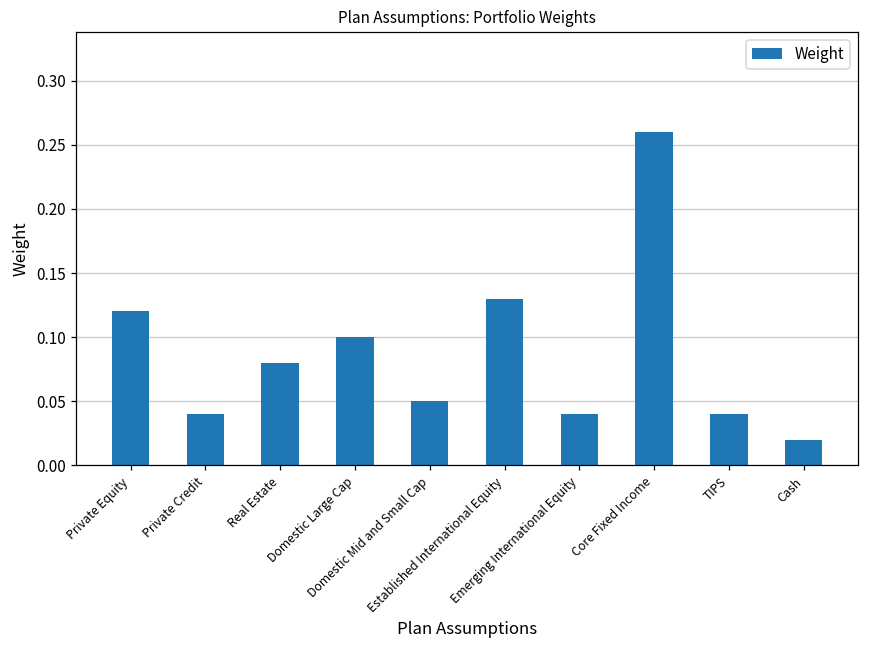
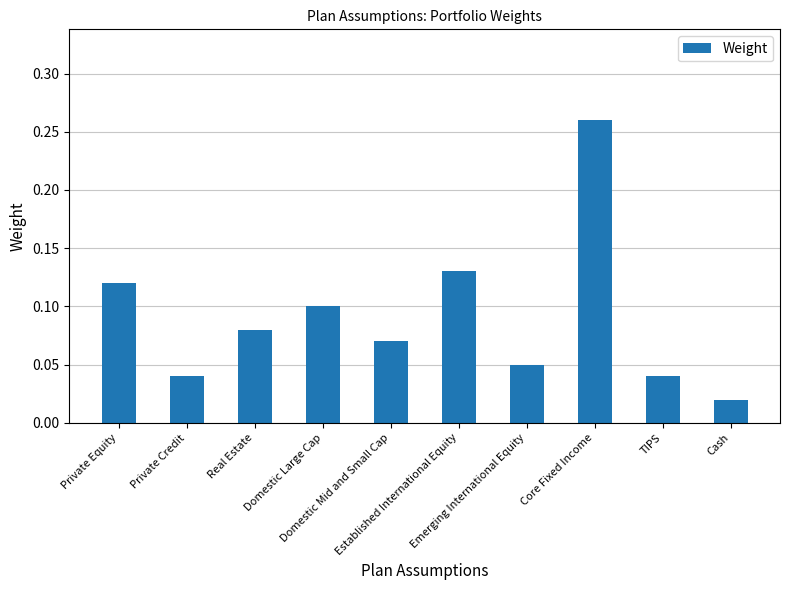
  {
    "Private Equity": 0.12,
    "Private Credit": 0.04,
    "Real Estate": 0.08,
    "Domestic Large Cap": 0.10,
-   "Domestic Mid and Small Cap": 0.05,
+   "Domestic Mid and Small Cap": 0.07,
    "Established International Equity": 0.13,
-   "Emerging International Equity": 0.04,
+   "Emerging International Equity": 0.05,
    "Core Fixed Income": 0.26,
    "TIPS": 0.04,
    "Cash": 0.02
  }
